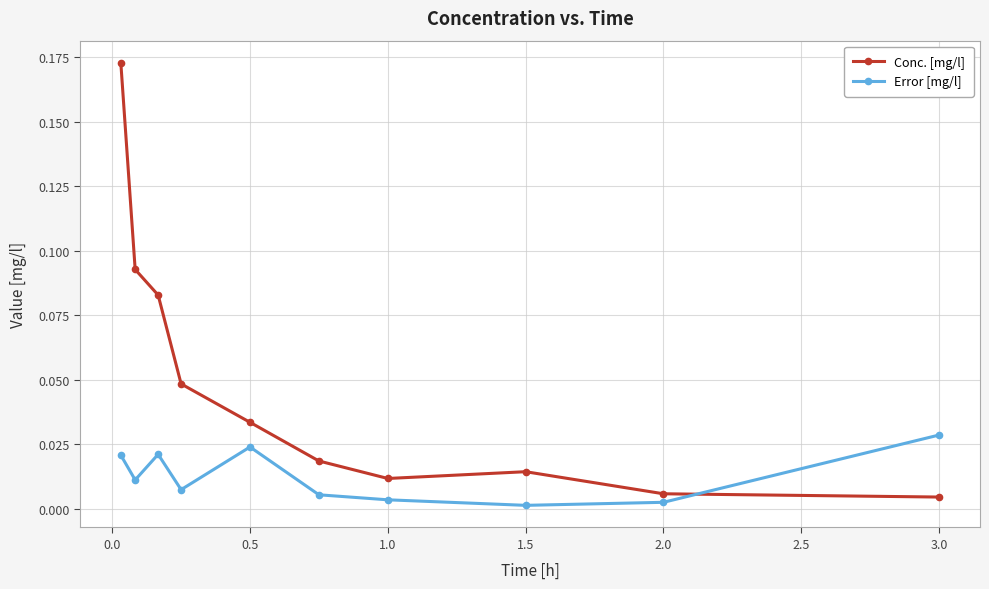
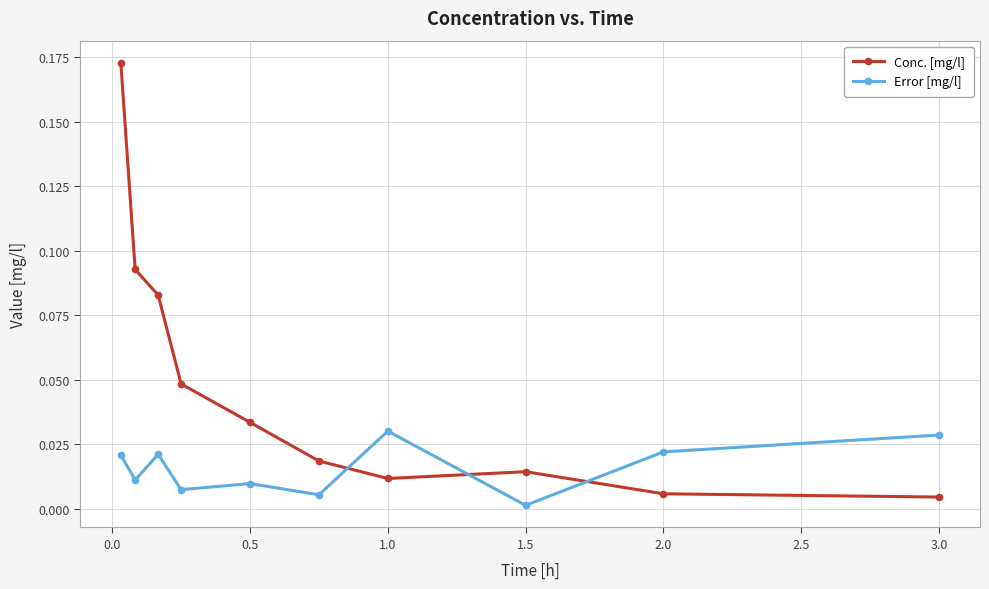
  {
    "Conc. [mg/l]": {
      "0.5": 0.033,
      "1.0": 0.012,
      "1.5": 0.014,
      "2.0": 0.006,
      "3.0": 0.004
    },
    "Error [mg/l]": {
-     "0.5": 0.024,
-     "1.0": 0.003,
+     "0.5": 0.010,
+     "1.0": 0.030,
      "1.5": 0.001,
-     "2.0": 0.002,
+     "2.0": 0.022,
      "3.0": 0.029
    }
  }
